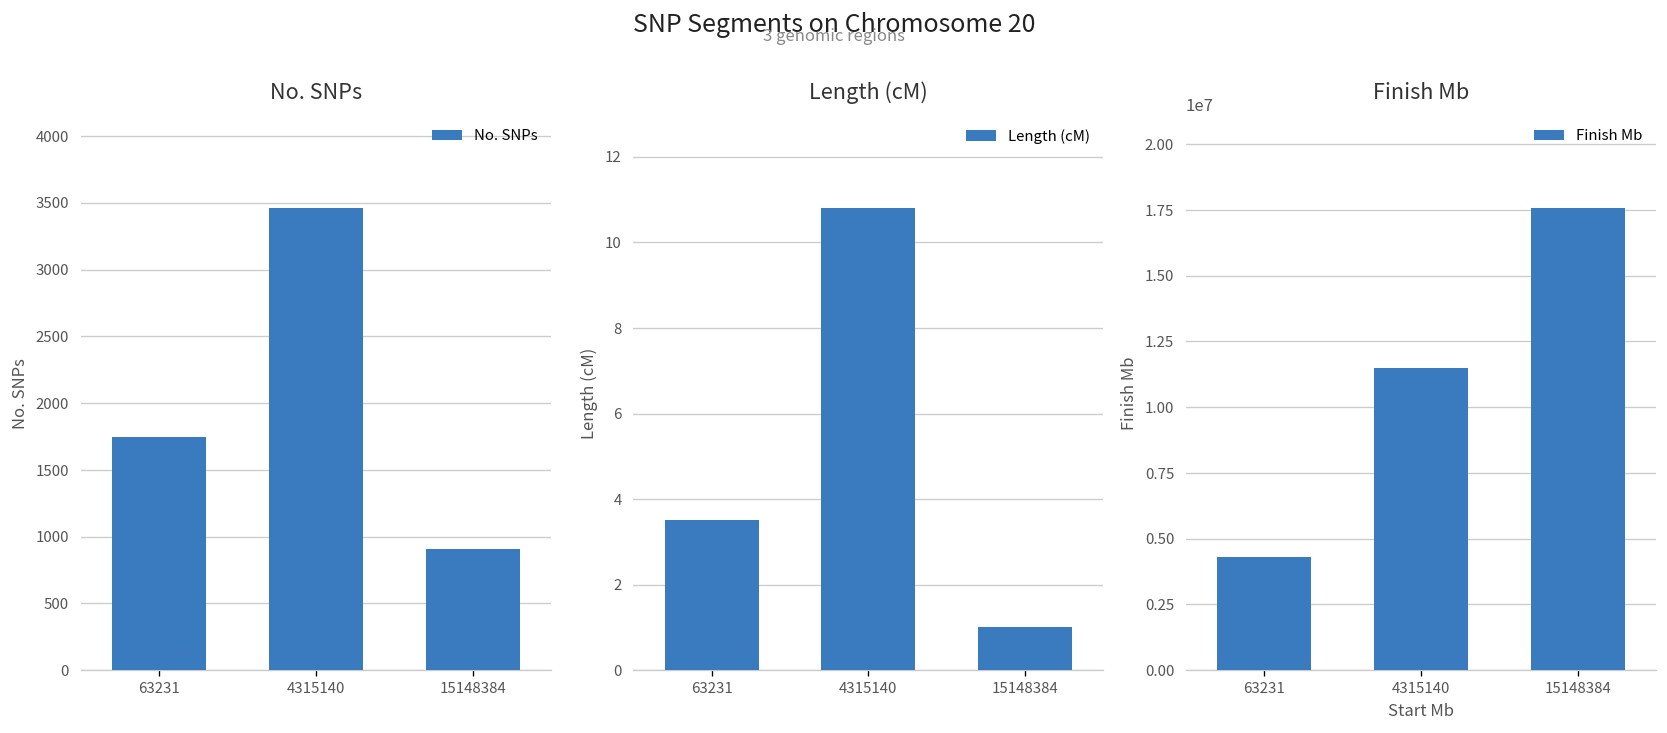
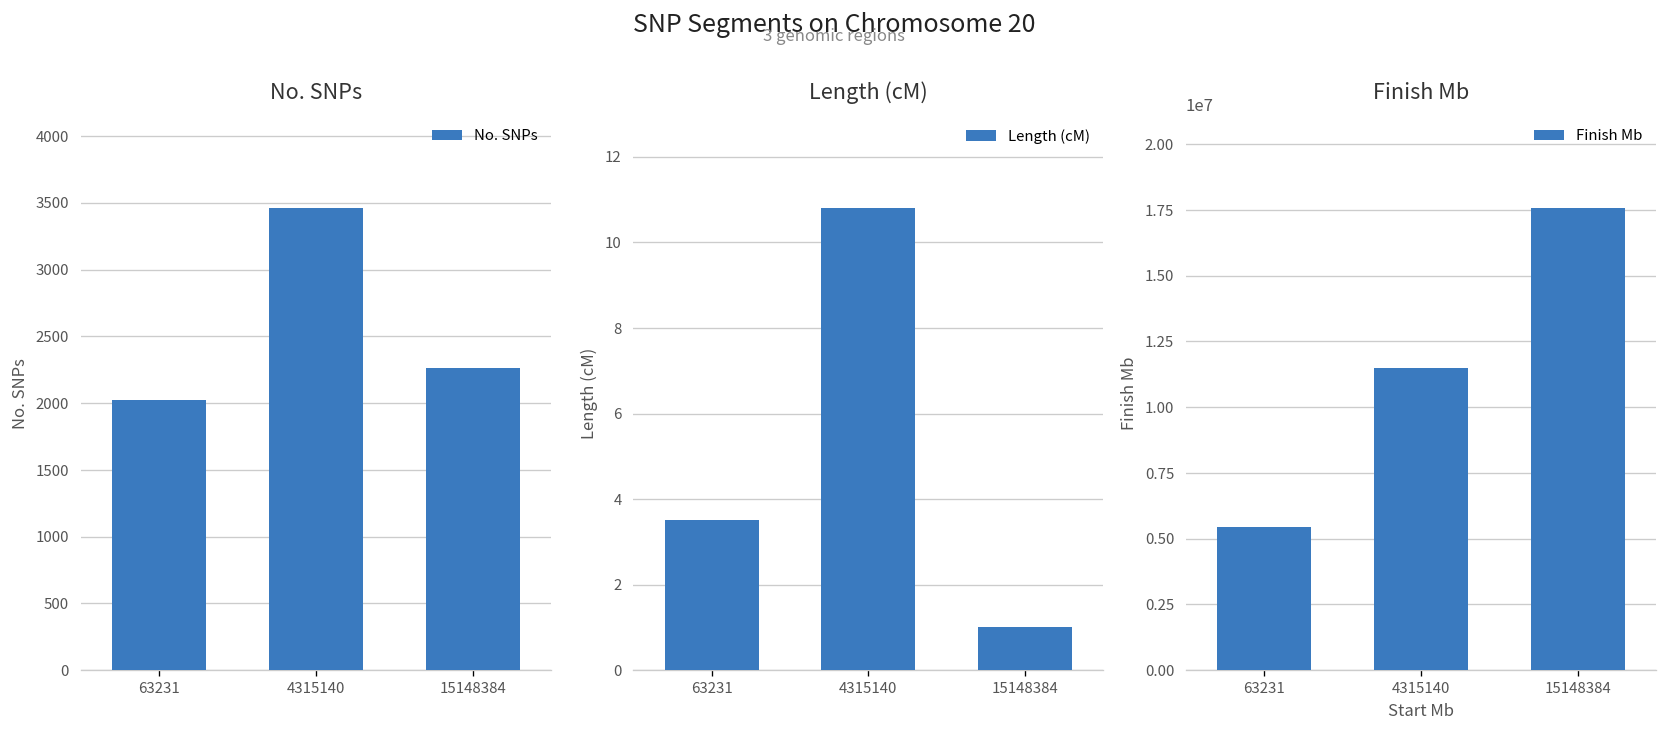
  {
    "No. SNPs": {
-     "63231": 1750,
+     "63231": 2020,
      "4315140": 3460,
-     "15148384": 910
+     "15148384": 2270
    },
    "Length (cM)": {
      "63231": 3.5,
      "4315140": 10.8,
      "15148384": 1.0
    },
    "Finish Mb": {
-     "63231": 4300000,
+     "63231": 5400000,
      "4315140": 11500000,
      "15148384": 17600000
    }
  }
